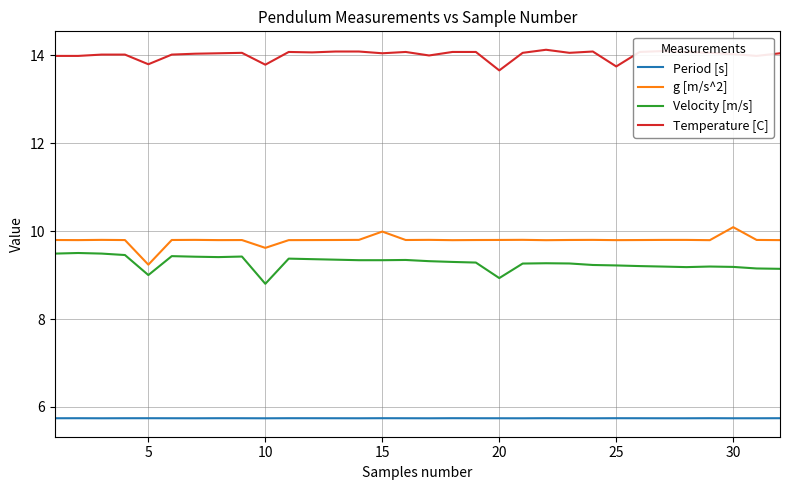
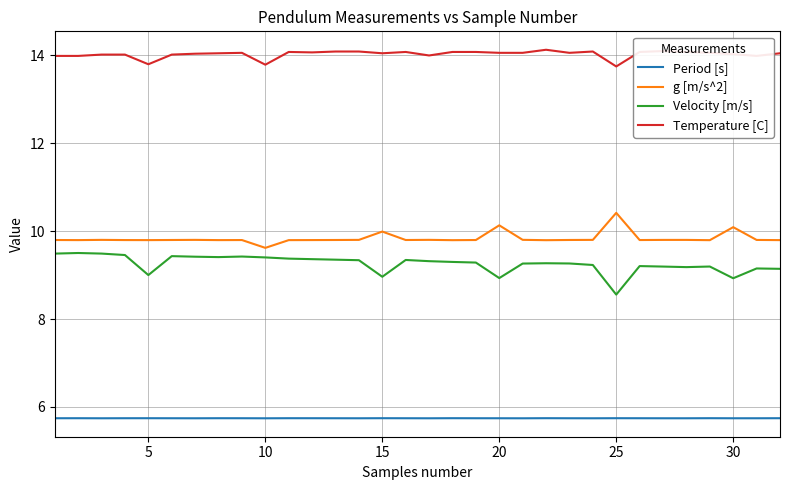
  {
    "Period [s]": {
      "5": 5.7,
      "10": 5.7,
      "15": 5.7,
      "20": 5.7,
      "25": 5.7,
      "30": 5.7
    },
    "g [m/s^2]": {
-     "5": 9.2,
+     "5": 9.8,
      "10": 9.6,
      "15": 10.0,
-     "20": 9.8,
-     "25": 9.8,
+     "20": 10.1,
+     "25": 10.4,
      "30": 10.1
    },
    "Velocity [m/s]": {
      "5": 9.0,
-     "10": 8.8,
-     "15": 9.3,
+     "10": 9.4,
+     "15": 9.0,
      "20": 8.9,
-     "25": 9.2,
-     "30": 9.2
+     "25": 8.6,
+     "30": 8.9
    },
    "Temperature [C]": {
      "5": 13.8,
      "10": 13.8,
      "15": 14.1,
-     "20": 13.7,
+     "20": 14.1,
      "25": 13.8
    }
  }
